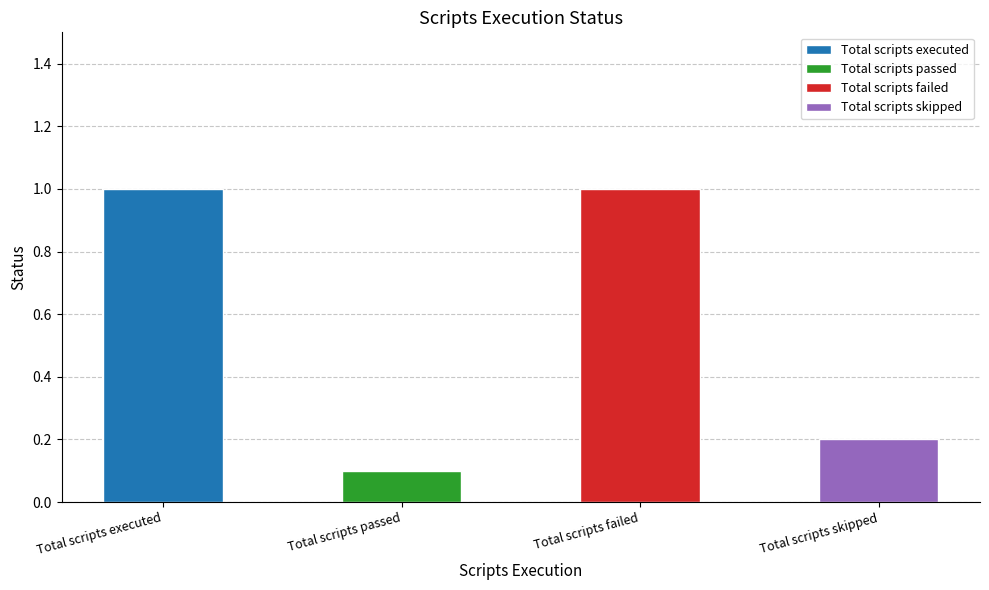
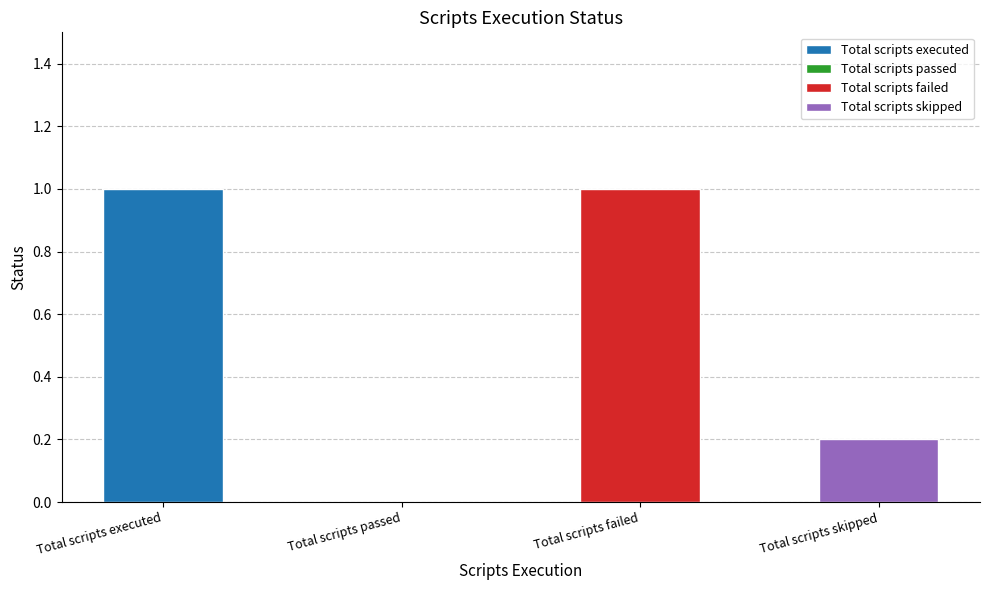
  {
    "Total scripts executed": 1.0,
-   "Total scripts passed": 0.1,
+   "Total scripts passed": 0.0,
    "Total scripts failed": 1.0,
    "Total scripts skipped": 0.2
  }
